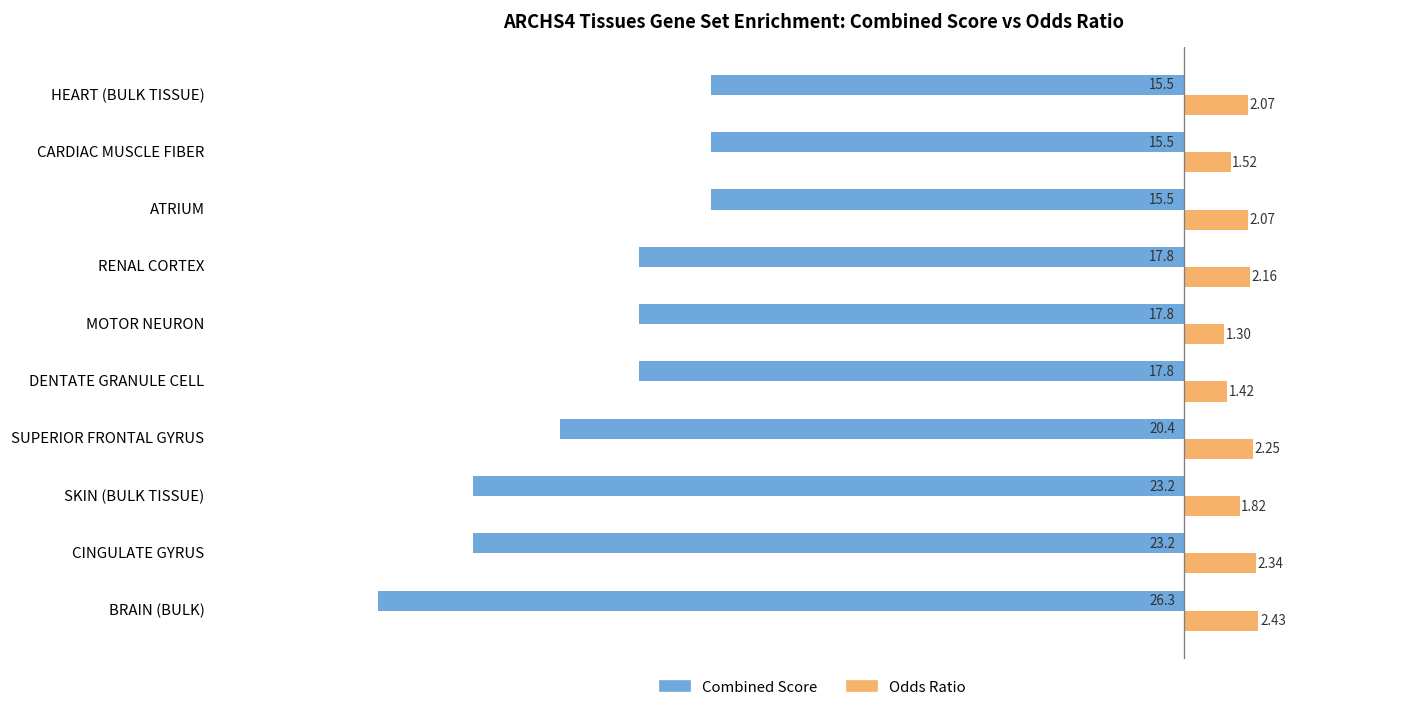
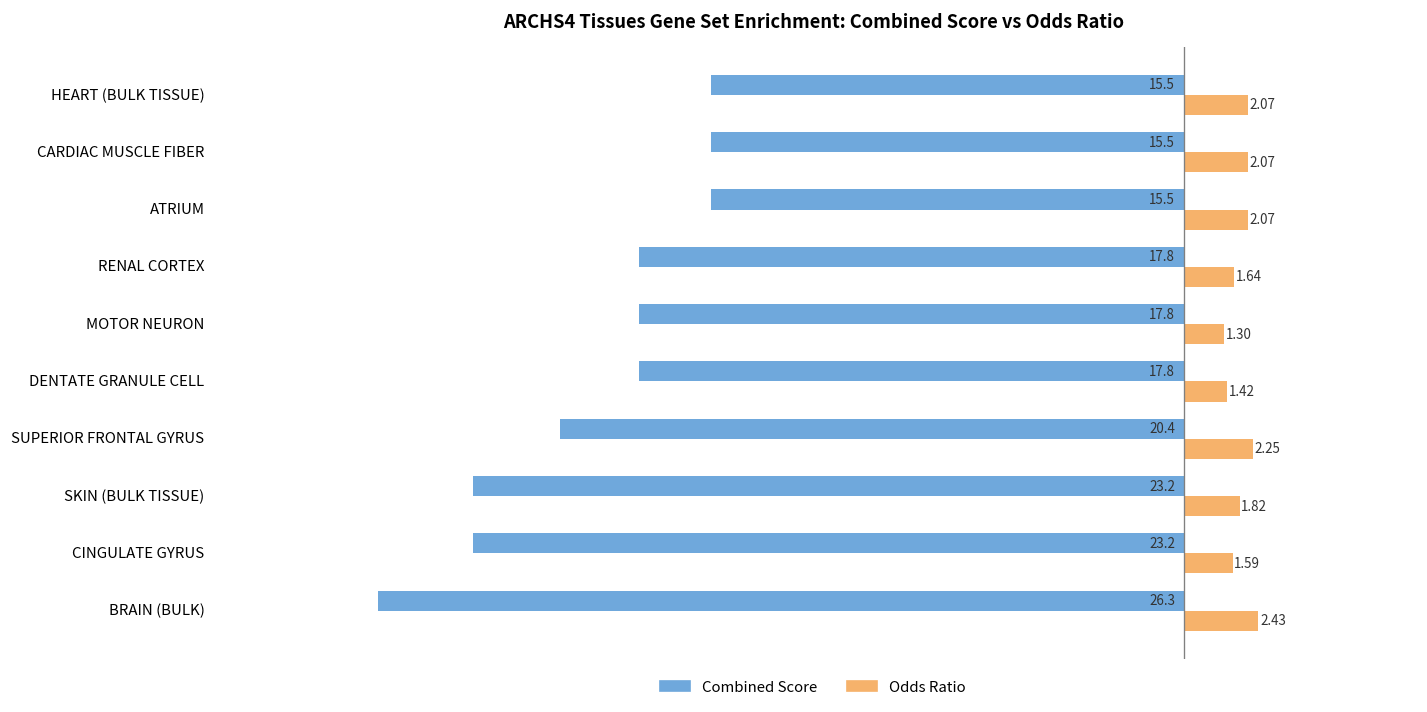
  {
    "Odds Ratio": {
      "HEART (BULK TISSUE)": 2.07,
-     "CARDIAC MUSCLE FIBER": 1.52,
+     "CARDIAC MUSCLE FIBER": 2.07,
      "ATRIUM": 2.07,
-     "RENAL CORTEX": 2.16,
+     "RENAL CORTEX": 1.64,
      "MOTOR NEURON": 1.30,
      "DENTATE GRANULE CELL": 1.42,
      "SUPERIOR FRONTAL GYRUS": 2.25,
      "SKIN (BULK TISSUE)": 1.82,
-     "CINGULATE GYRUS": 2.34,
+     "CINGULATE GYRUS": 1.59,
      "BRAIN (BULK)": 2.43
    }
  }
